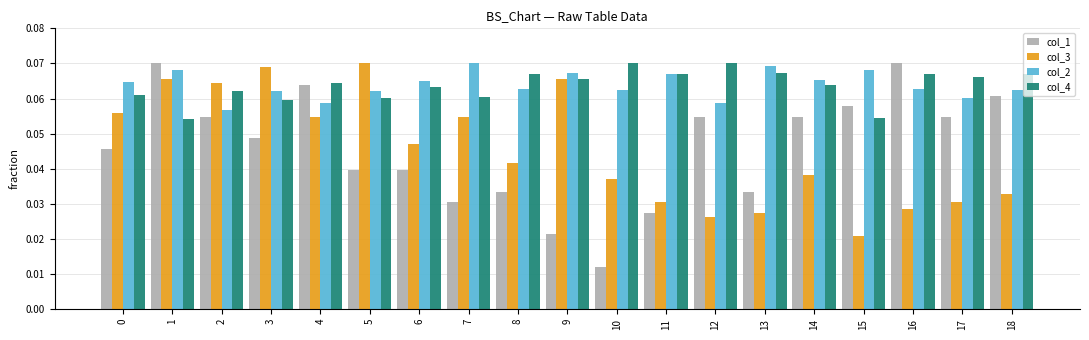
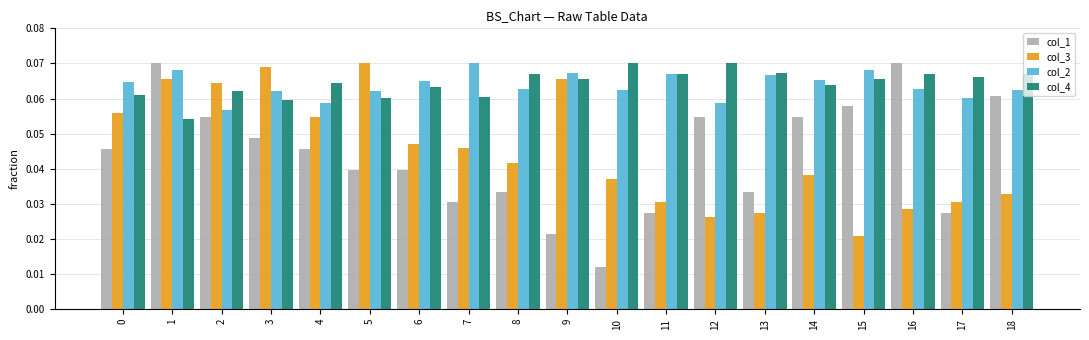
  {
    "col_1": {
      "0": 0.046,
      "1": 0.070,
      "2": 0.055,
      "3": 0.049,
-     "4": 0.064,
+     "4": 0.046,
      "5": 0.040,
      "6": 0.040,
      "7": 0.030,
      "8": 0.033,
      "9": 0.021,
      "10": 0.012,
      "11": 0.027,
      "12": 0.055,
      "13": 0.033,
      "14": 0.055,
      "15": 0.058,
      "16": 0.070,
-     "17": 0.055,
+     "17": 0.027,
      "18": 0.061
    },
    "col_3": {
      "0": 0.056,
      "1": 0.066,
      "2": 0.065,
      "3": 0.069,
      "4": 0.055,
      "5": 0.070,
      "6": 0.047,
-     "7": 0.055,
+     "7": 0.046,
      "8": 0.042,
      "9": 0.066,
      "10": 0.037,
      "11": 0.031,
      "12": 0.026,
      "13": 0.027,
      "14": 0.038,
      "15": 0.021,
      "16": 0.028,
      "17": 0.031,
      "18": 0.033
    },
    "col_2": {
      "0": 0.065,
      "1": 0.068,
      "2": 0.057,
      "3": 0.062,
      "4": 0.059,
      "5": 0.062,
      "6": 0.065,
      "7": 0.070,
      "8": 0.063,
      "9": 0.067,
      "10": 0.062,
      "11": 0.067,
      "12": 0.059,
-     "13": 0.069,
+     "13": 0.067,
      "14": 0.065,
      "15": 0.068,
      "16": 0.063,
      "17": 0.060,
      "18": 0.062
    },
    "col_4": {
      "0": 0.061,
      "1": 0.054,
      "2": 0.062,
      "3": 0.060,
      "4": 0.064,
      "5": 0.060,
      "6": 0.063,
      "7": 0.060,
      "8": 0.067,
      "9": 0.066,
      "10": 0.070,
      "11": 0.067,
      "12": 0.070,
      "13": 0.067,
      "14": 0.064,
-     "15": 0.055,
+     "15": 0.066,
      "16": 0.067,
      "17": 0.066
    }
  }
